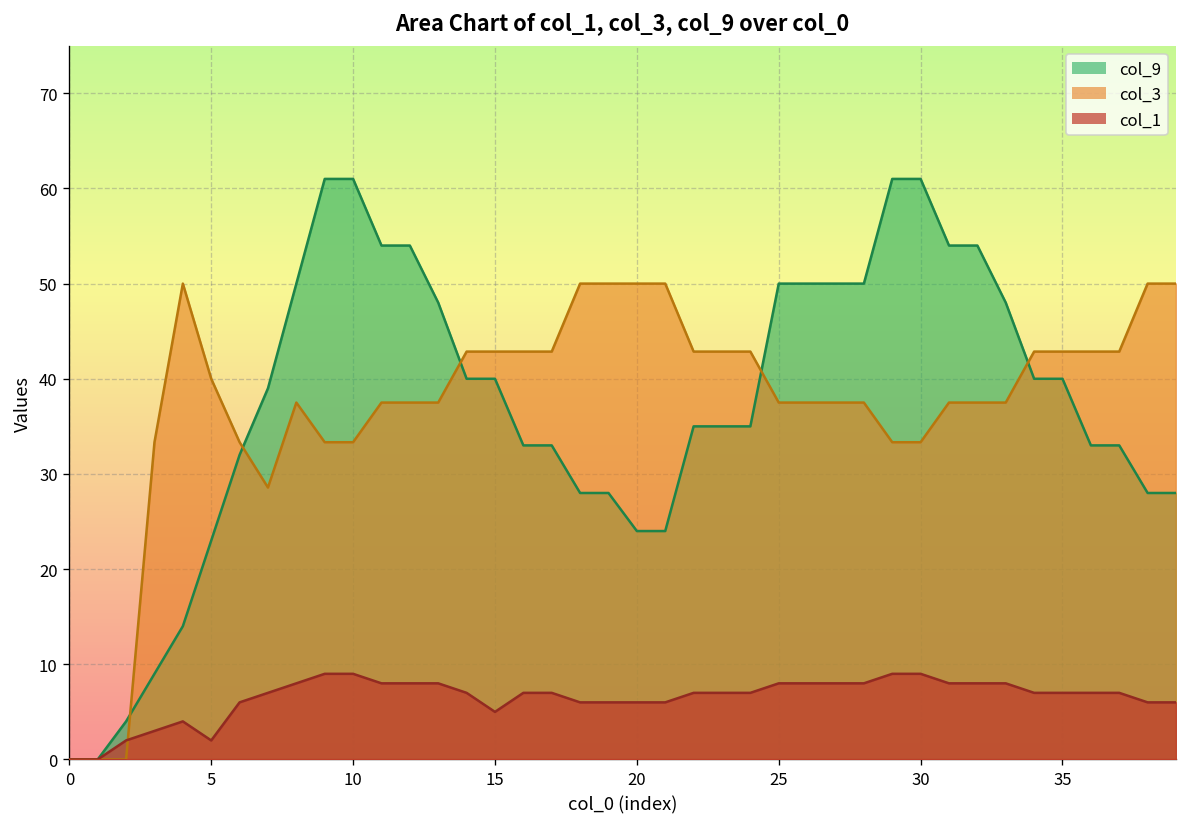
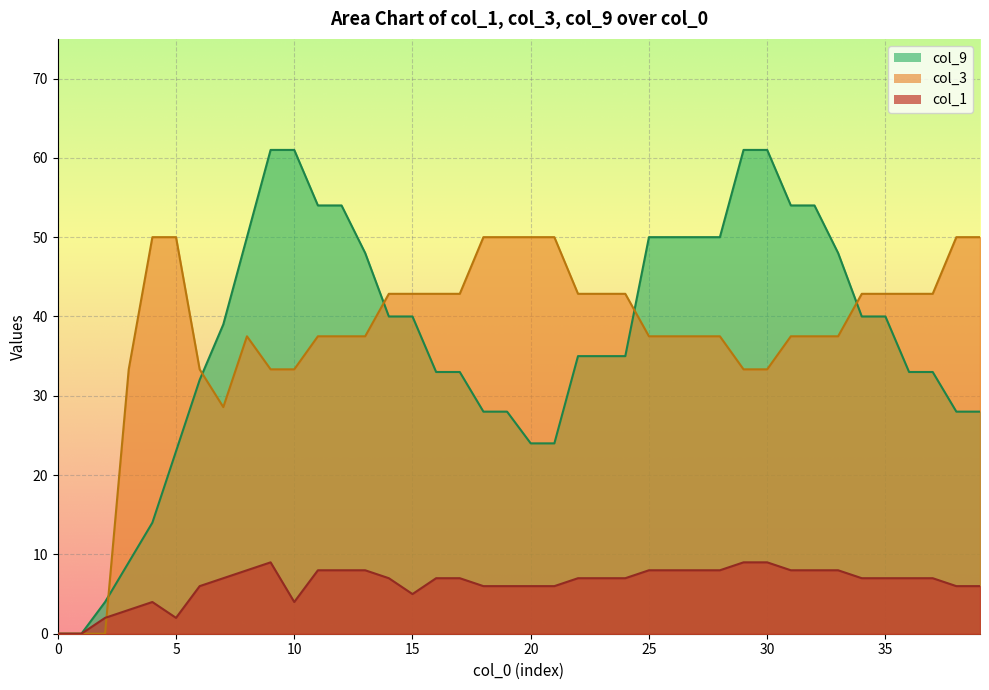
  {
    "col_9": {
      "5": 23,
      "10": 61,
      "15": 40,
      "20": 24,
      "25": 50,
      "30": 61,
      "35": 40
    },
    "col_3": {
-     "5": 40,
+     "5": 50,
      "10": 33,
      "15": 43,
      "20": 50,
      "25": 38,
      "30": 33,
      "35": 43
    },
    "col_1": {
      "5": 2,
-     "10": 9,
+     "10": 4,
      "15": 5,
      "20": 6,
      "25": 8,
      "30": 9,
      "35": 7
    }
  }
